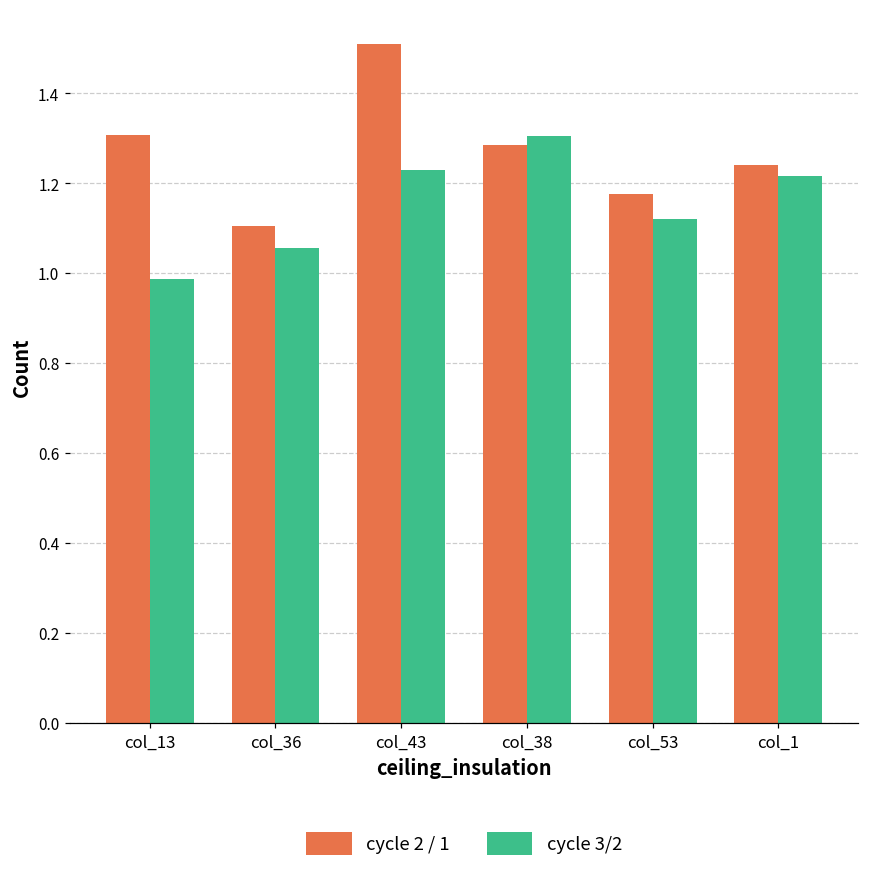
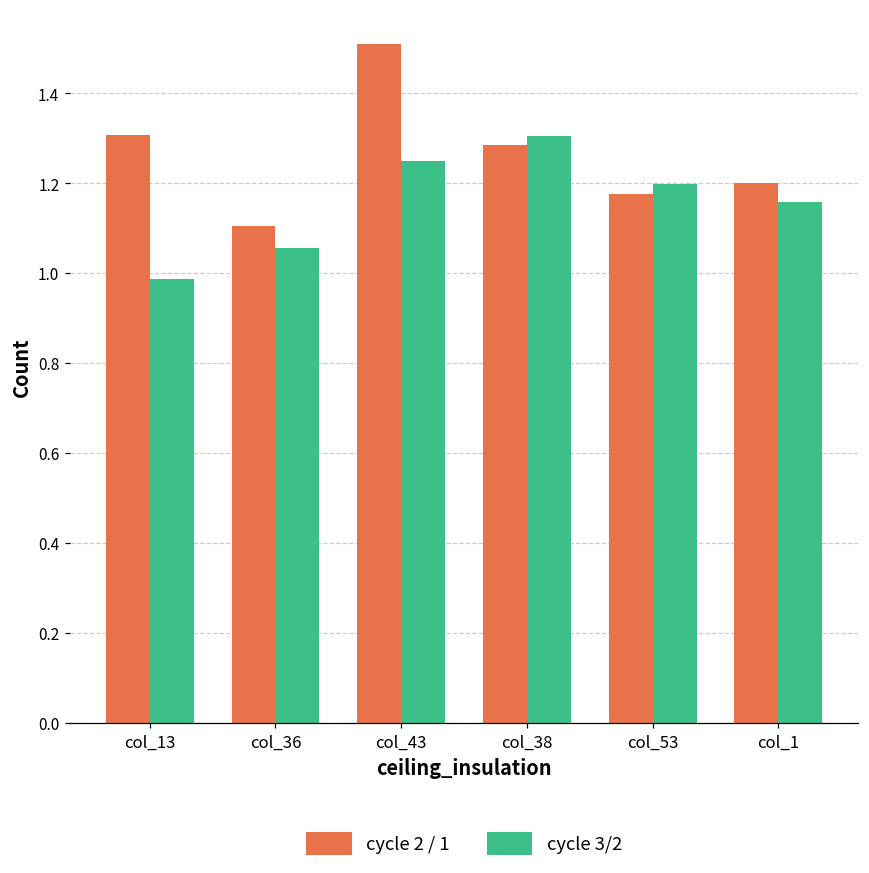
  {
    "cycle 2 / 1": {
      "col_13": 1.31,
      "col_36": 1.11,
      "col_43": 1.51,
      "col_38": 1.28,
      "col_53": 1.18,
-     "col_1": 1.24
+     "col_1": 1.20
    },
    "cycle 3/2": {
      "col_13": 0.99,
      "col_36": 1.06,
-     "col_43": 1.23,
+     "col_43": 1.25,
      "col_38": 1.31,
-     "col_53": 1.12,
-     "col_1": 1.22
+     "col_53": 1.20,
+     "col_1": 1.16
    }
  }
